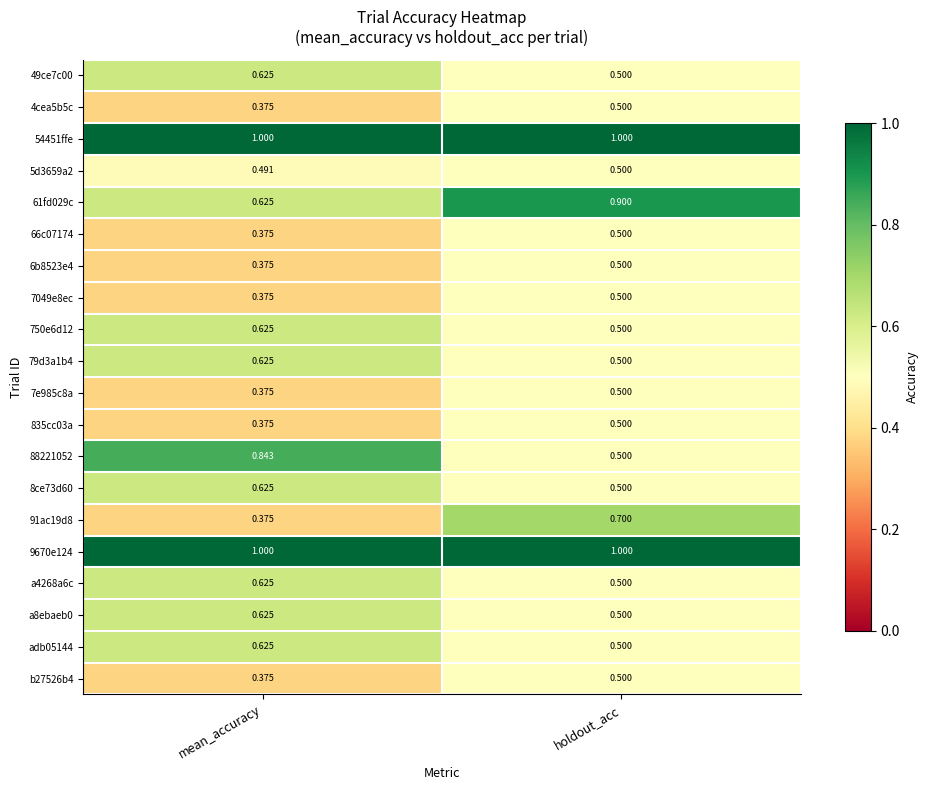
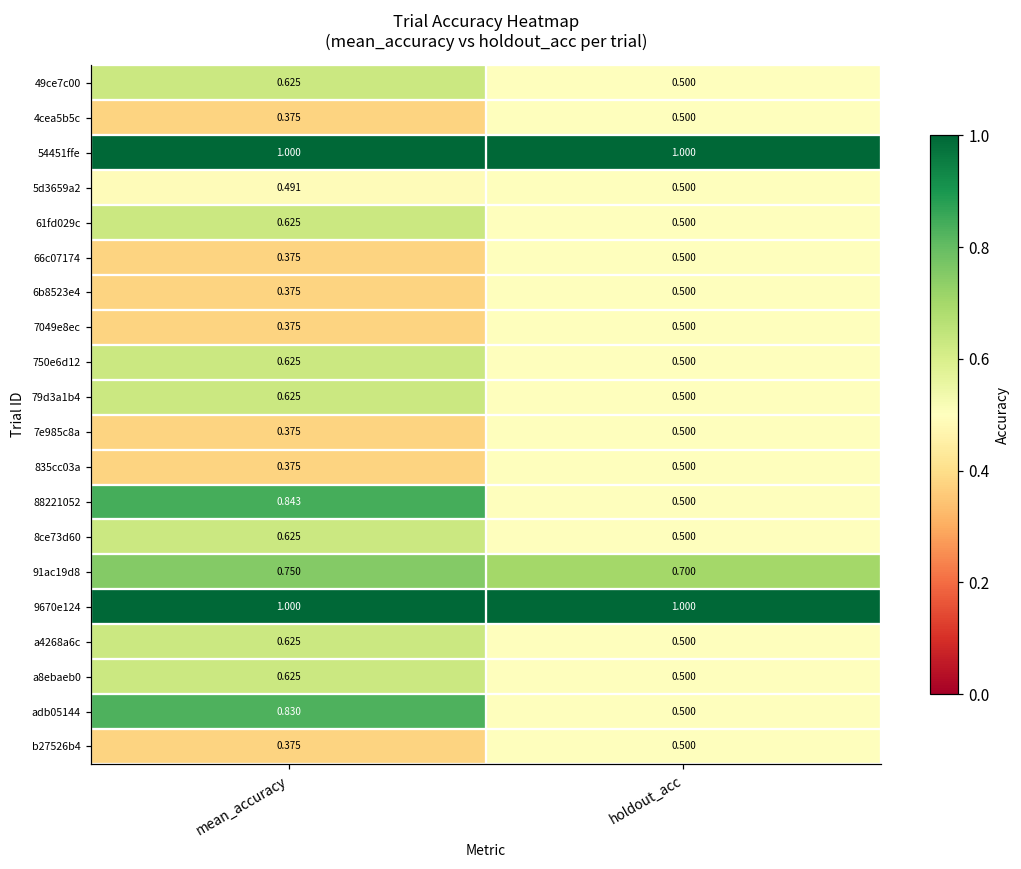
  {
    "49ce7c00": {
      "mean_accuracy": 0.625,
      "holdout_acc": 0.500
    },
    "4cea5b5c": {
      "mean_accuracy": 0.375,
      "holdout_acc": 0.500
    },
    "54451ffe": {
      "mean_accuracy": 1.000,
      "holdout_acc": 1.000
    },
    "5d3659a2": {
      "mean_accuracy": 0.491,
      "holdout_acc": 0.500
    },
    "61fd029c": {
      "mean_accuracy": 0.625,
-     "holdout_acc": 0.900
+     "holdout_acc": 0.500
    },
    "66c07174": {
      "mean_accuracy": 0.375,
      "holdout_acc": 0.500
    },
    "6b8523e4": {
      "mean_accuracy": 0.375,
      "holdout_acc": 0.500
    },
    "7049e8ec": {
      "mean_accuracy": 0.375,
      "holdout_acc": 0.500
    },
    "750e6d12": {
      "mean_accuracy": 0.625,
      "holdout_acc": 0.500
    },
    "79d3a1b4": {
      "mean_accuracy": 0.625,
      "holdout_acc": 0.500
    },
    "7e985c8a": {
      "mean_accuracy": 0.375,
      "holdout_acc": 0.500
    },
    "835cc03a": {
      "mean_accuracy": 0.375,
      "holdout_acc": 0.500
    },
    "88221052": {
      "mean_accuracy": 0.843,
      "holdout_acc": 0.500
    },
    "8ce73d60": {
      "mean_accuracy": 0.625,
      "holdout_acc": 0.500
    },
    "91ac19d8": {
-     "mean_accuracy": 0.375,
+     "mean_accuracy": 0.750,
      "holdout_acc": 0.700
    },
    "9670e124": {
      "mean_accuracy": 1.000,
      "holdout_acc": 1.000
    },
    "a4268a6c": {
      "mean_accuracy": 0.625,
      "holdout_acc": 0.500
    },
    "a8ebaeb0": {
      "mean_accuracy": 0.625,
      "holdout_acc": 0.500
    },
    "adb05144": {
-     "mean_accuracy": 0.625,
+     "mean_accuracy": 0.830,
      "holdout_acc": 0.500
    },
    "b27526b4": {
      "mean_accuracy": 0.375,
      "holdout_acc": 0.500
    }
  }
